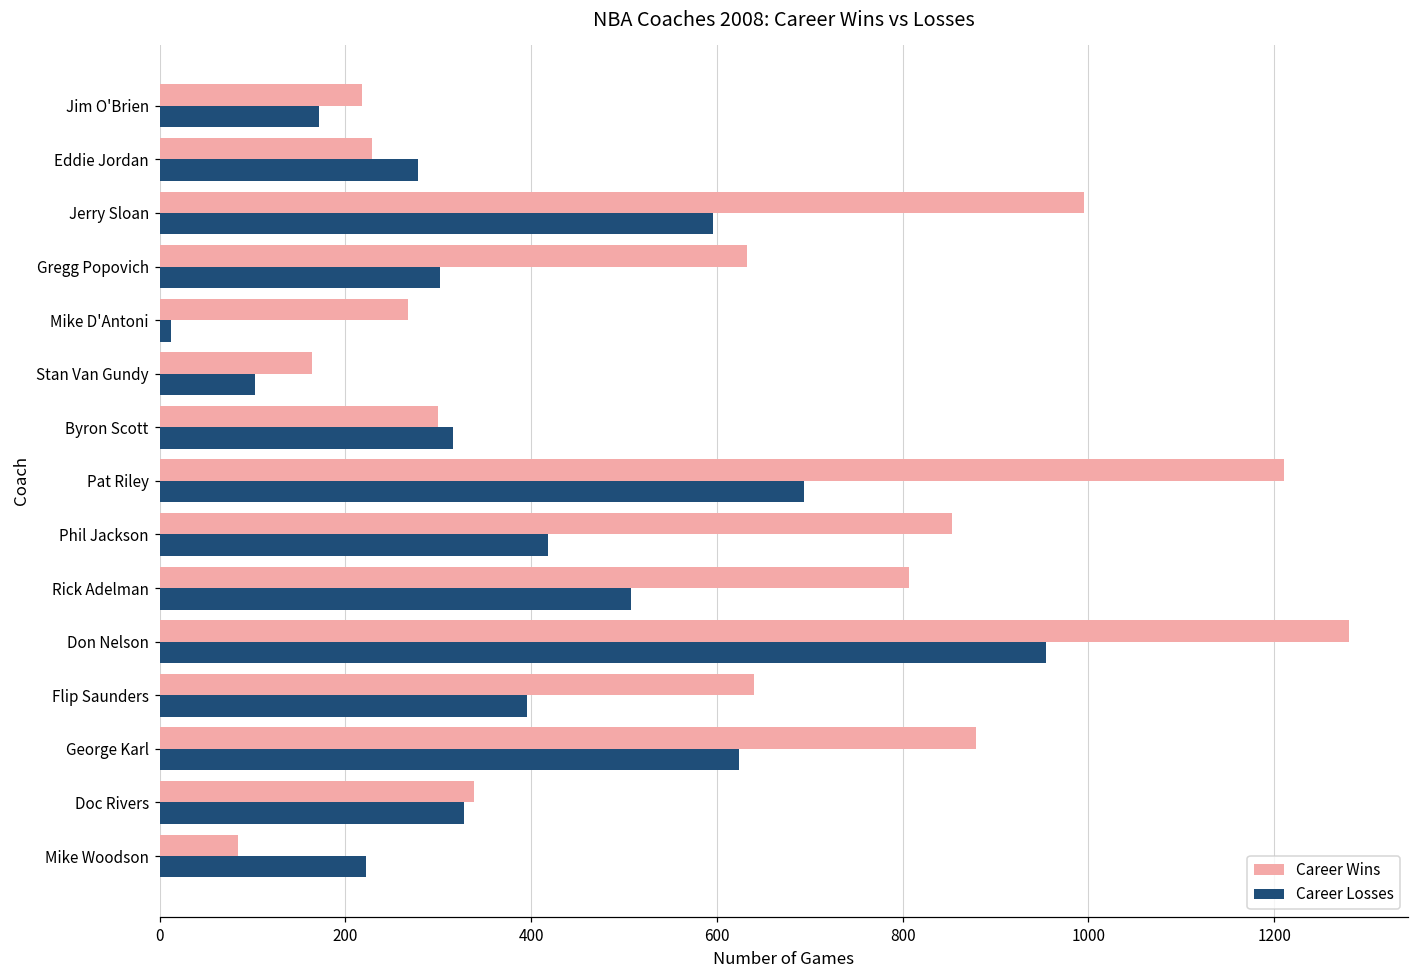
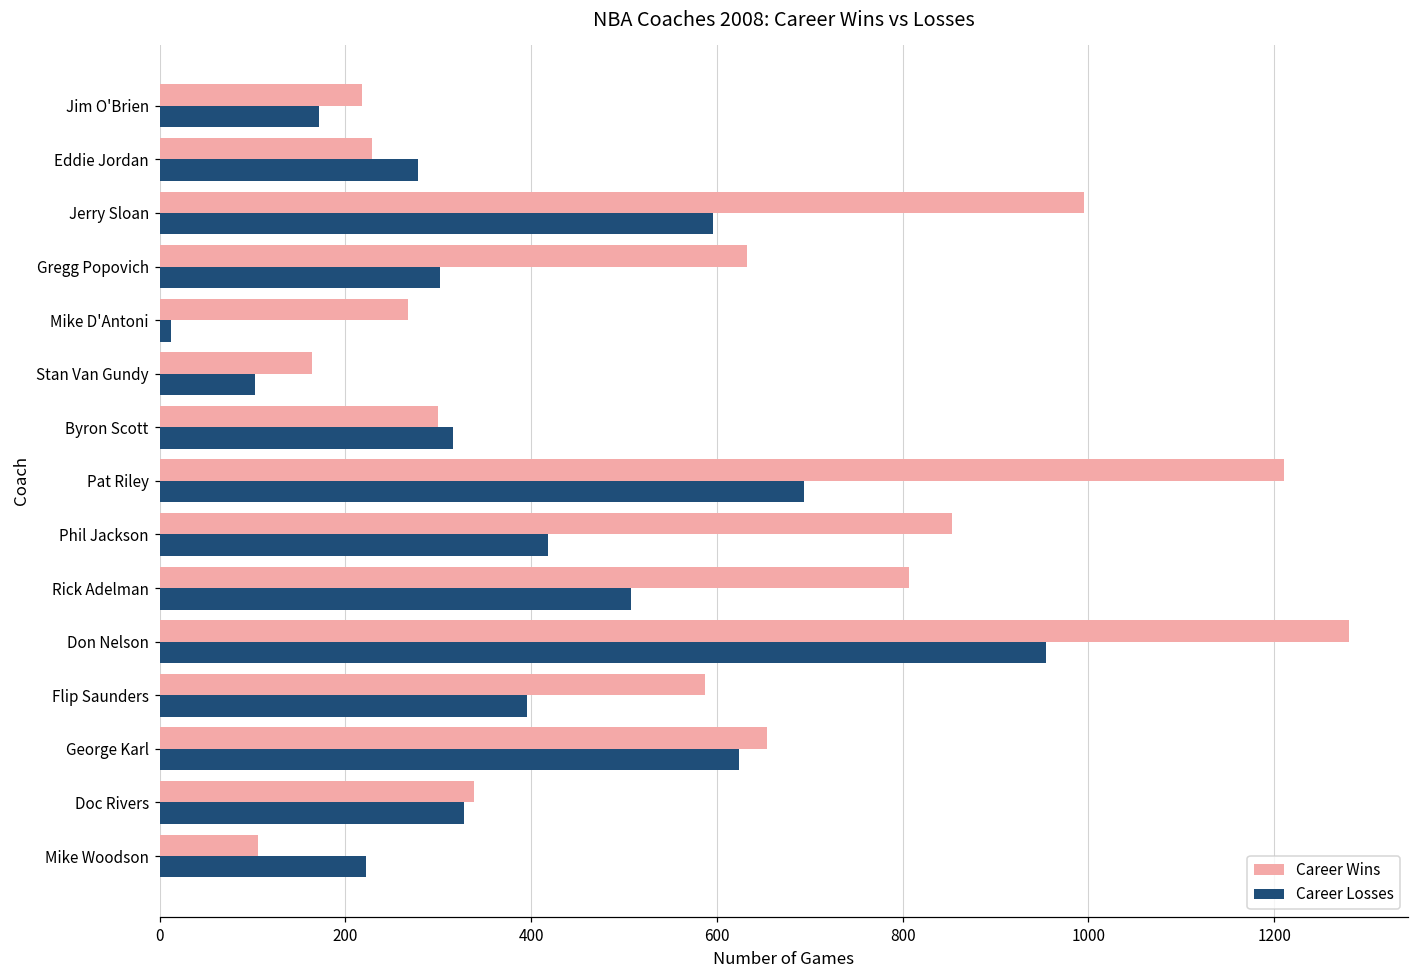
  {
    "Career Wins": {
      "Jim O'Brien": 220,
      "Eddie Jordan": 230,
      "Jerry Sloan": 1000,
      "Gregg Popovich": 630,
      "Mike D'Antoni": 270,
      "Stan Van Gundy": 160,
      "Byron Scott": 300,
      "Pat Riley": 1210,
      "Phil Jackson": 850,
      "Rick Adelman": 810,
      "Don Nelson": 1280,
-     "Flip Saunders": 640,
-     "George Karl": 880,
+     "Flip Saunders": 590,
+     "George Karl": 650,
      "Doc Rivers": 340,
-     "Mike Woodson": 80
+     "Mike Woodson": 110
    },
    "Career Losses": {
      "Jim O'Brien": 170,
      "Eddie Jordan": 280,
      "Jerry Sloan": 600,
      "Gregg Popovich": 300,
      "Mike D'Antoni": 10,
      "Stan Van Gundy": 100,
      "Byron Scott": 320,
      "Pat Riley": 690,
      "Phil Jackson": 420,
      "Rick Adelman": 510,
      "Don Nelson": 950,
      "Flip Saunders": 400,
      "George Karl": 620,
      "Doc Rivers": 330,
      "Mike Woodson": 220
    }
  }
